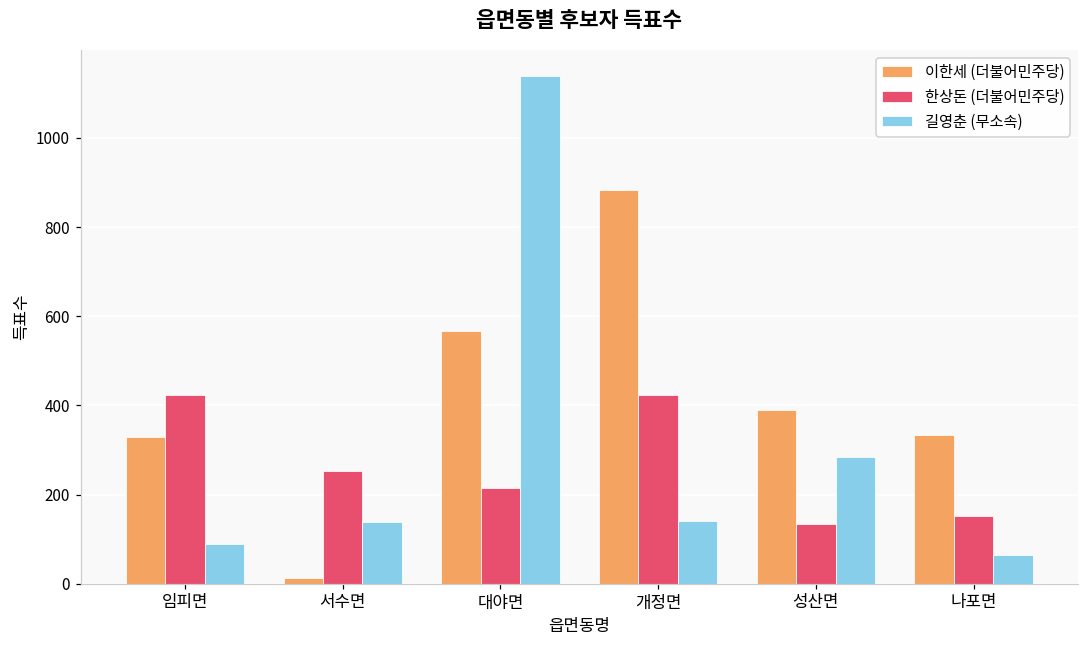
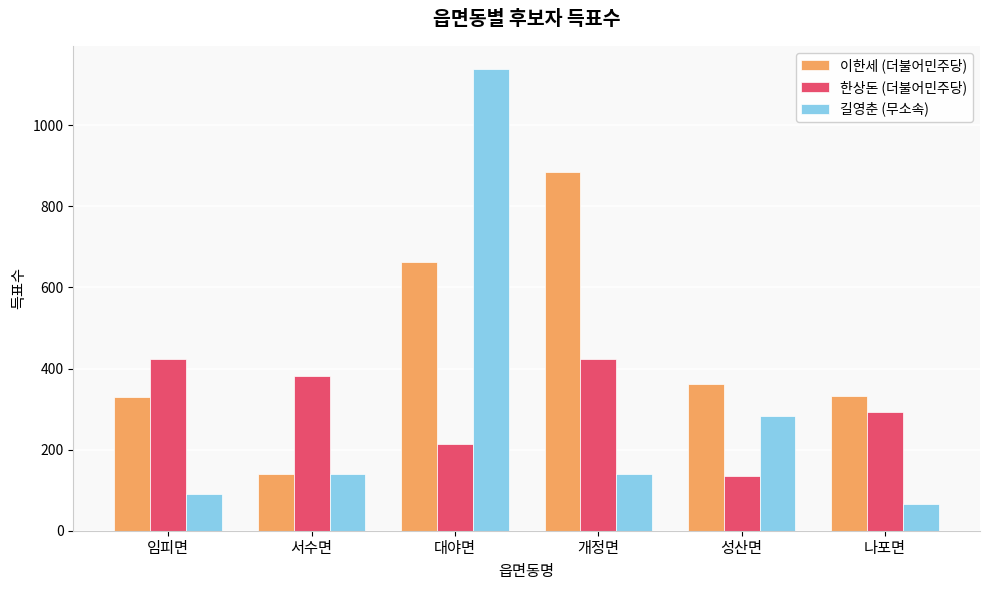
  {
    "이한세 (더불어민주당)": {
      "임피면": 330,
-     "서수면": 10,
-     "대야면": 570,
+     "서수면": 140,
+     "대야면": 660,
      "개정면": 880,
-     "성산면": 390,
+     "성산면": 360,
      "나포면": 330
    },
    "한상돈 (더불어민주당)": {
      "임피면": 420,
-     "서수면": 250,
+     "서수면": 380,
      "대야면": 220,
      "개정면": 420,
      "성산면": 130,
-     "나포면": 150
+     "나포면": 290
    },
    "길영춘 (무소속)": {
      "임피면": 90,
      "서수면": 140,
      "대야면": 1140,
      "개정면": 140,
      "성산면": 280,
      "나포면": 70
    }
  }
